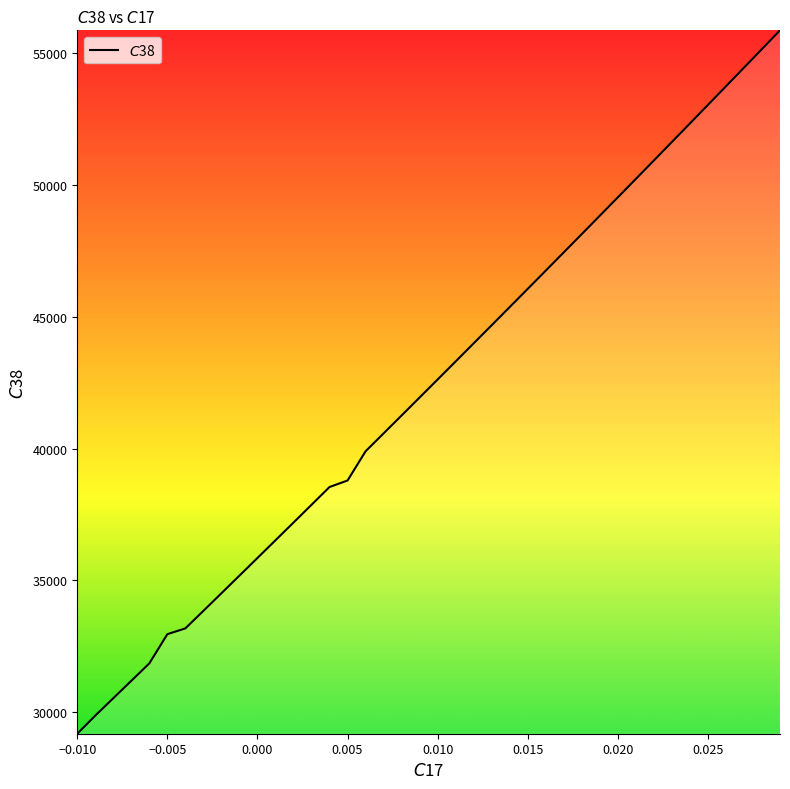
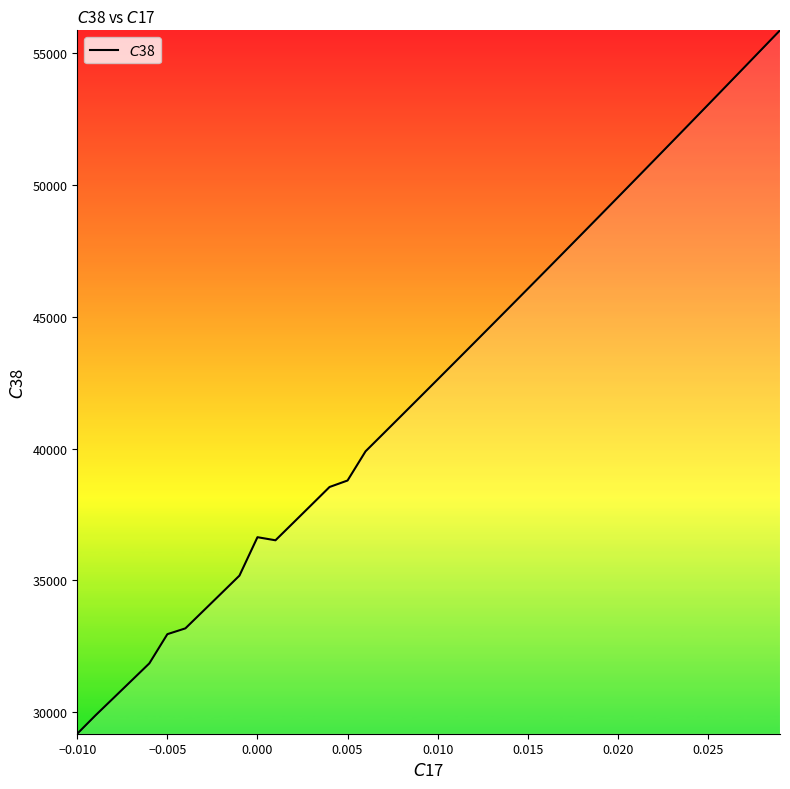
  {
    "−0.010": 29200,
    "−0.005": 33000,
-   "0.000": 35800,
+   "0.000": 36600,
    "0.005": 38800,
    "0.010": 42600,
    "0.015": 46100,
    "0.020": 49500,
    "0.025": 53000
  }
